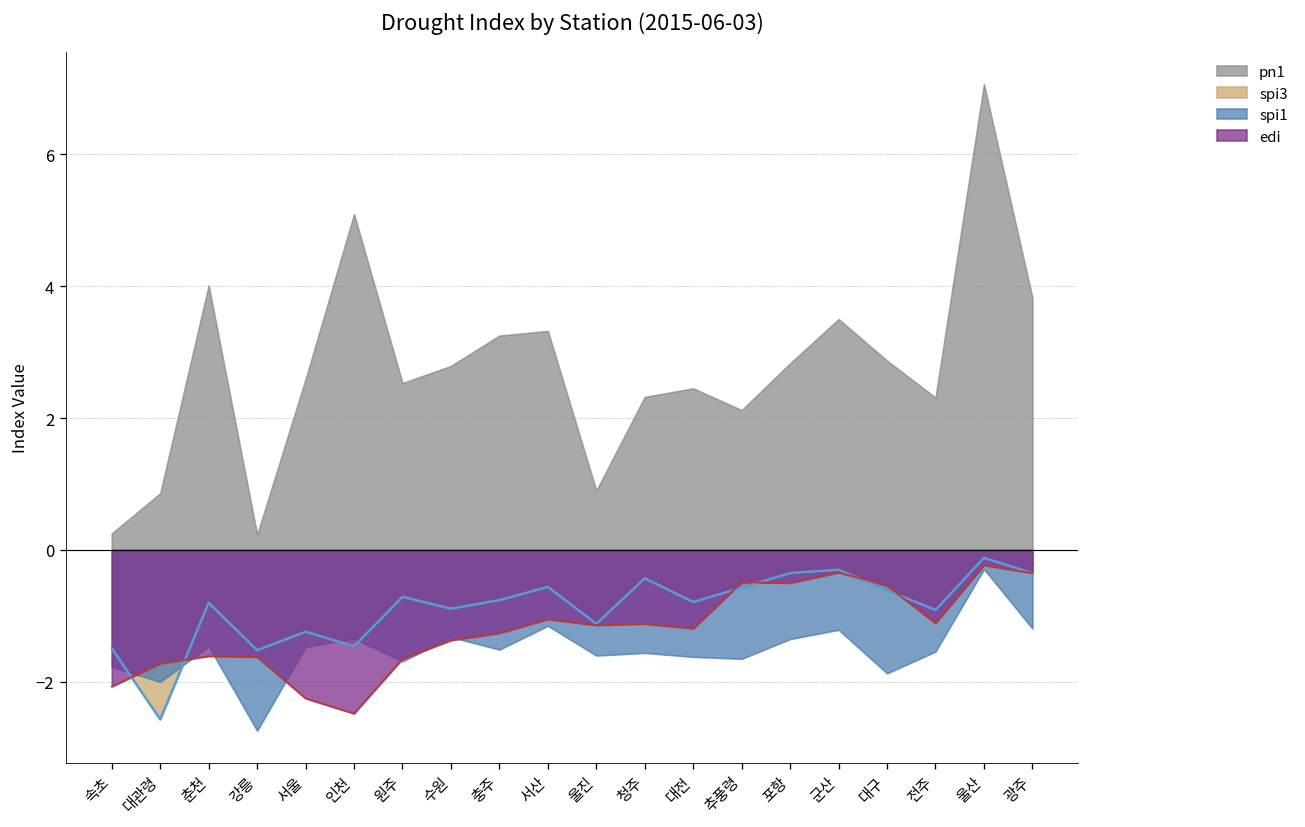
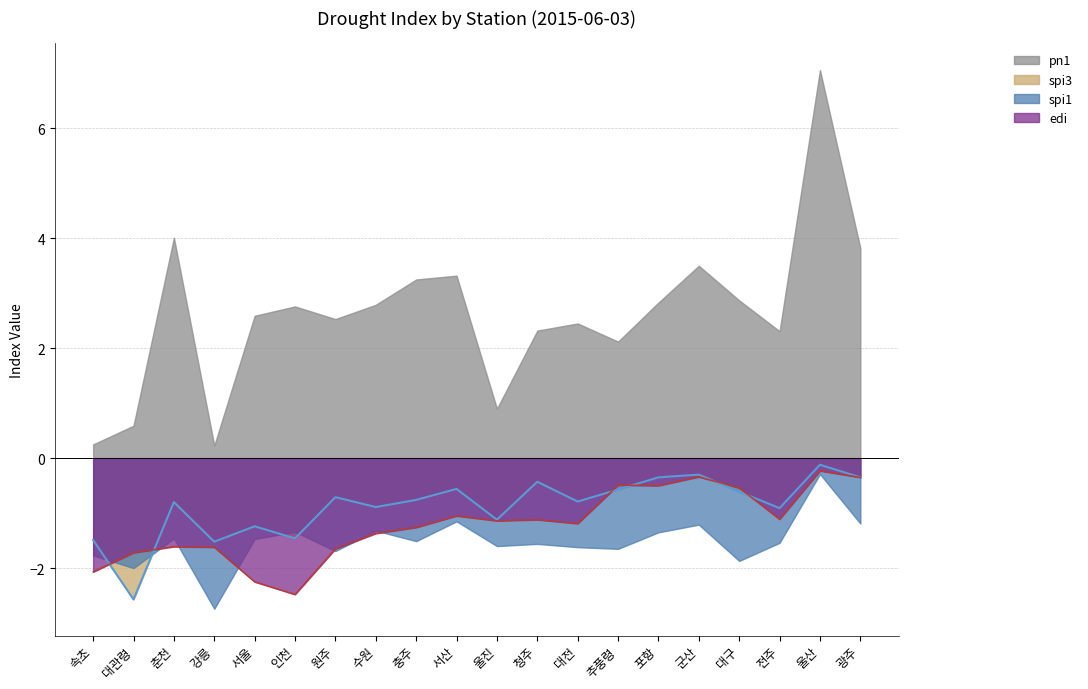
  {
    "pn1": {
      "속초": 0.3,
-     "대관령": 0.9,
+     "대관령": 0.6,
      "춘천": 4.0,
      "강릉": 0.2,
      "서울": 2.6,
-     "인천": 5.1,
+     "인천": 2.8,
      "원주": 2.5,
      "수원": 2.8,
      "충주": 3.3,
      "서산": 3.3,
      "울진": 0.9,
      "청주": 2.3,
      "대전": 2.5,
      "추풍령": 2.1,
      "포항": 2.8,
      "군산": 3.5,
      "대구": 2.9,
      "전주": 2.3,
      "울산": 7.1,
      "광주": 3.8
    }
  }
